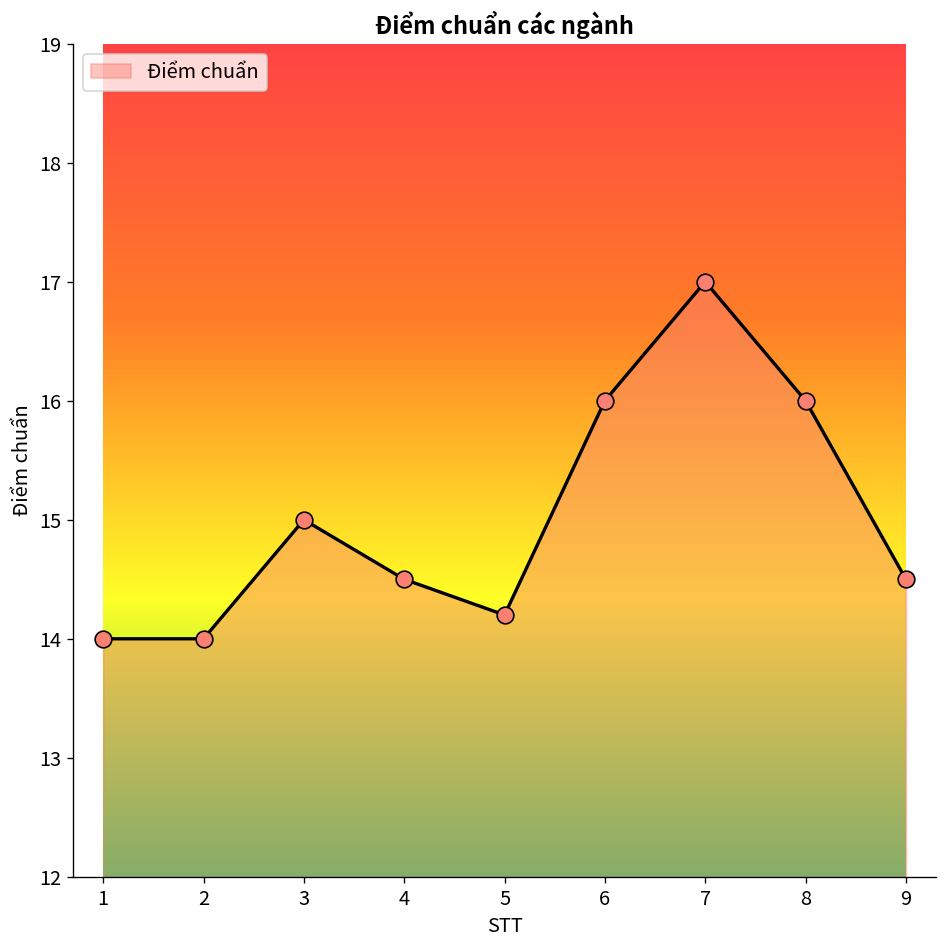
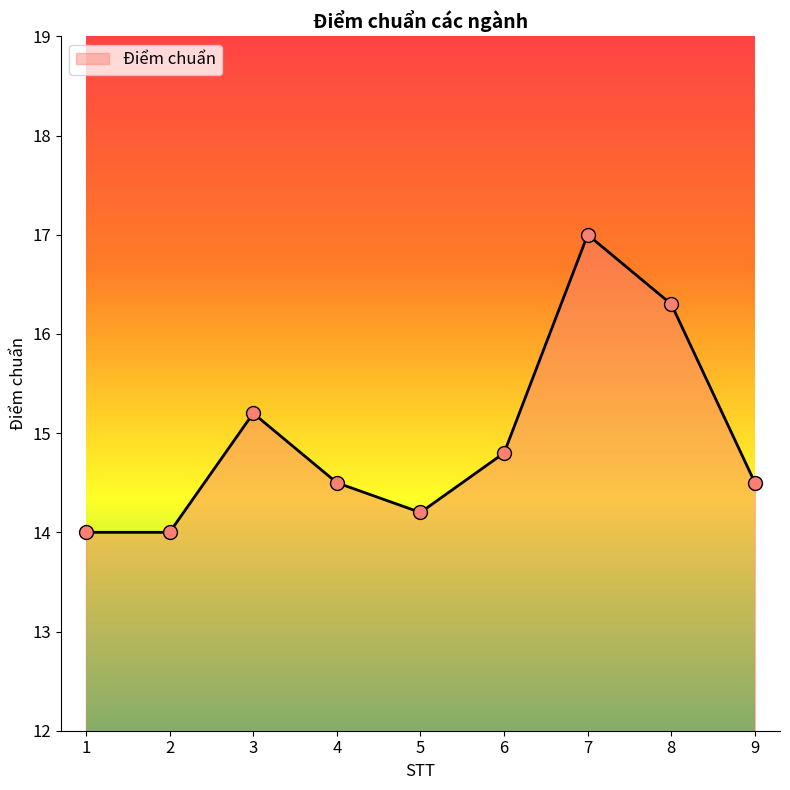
  {
    "1": 14.0,
    "2": 14.0,
-   "3": 15.0,
+   "3": 15.2,
    "4": 14.5,
    "5": 14.2,
-   "6": 16.0,
+   "6": 14.8,
    "7": 17.0,
-   "8": 16.0,
+   "8": 16.3,
    "9": 14.5
  }
